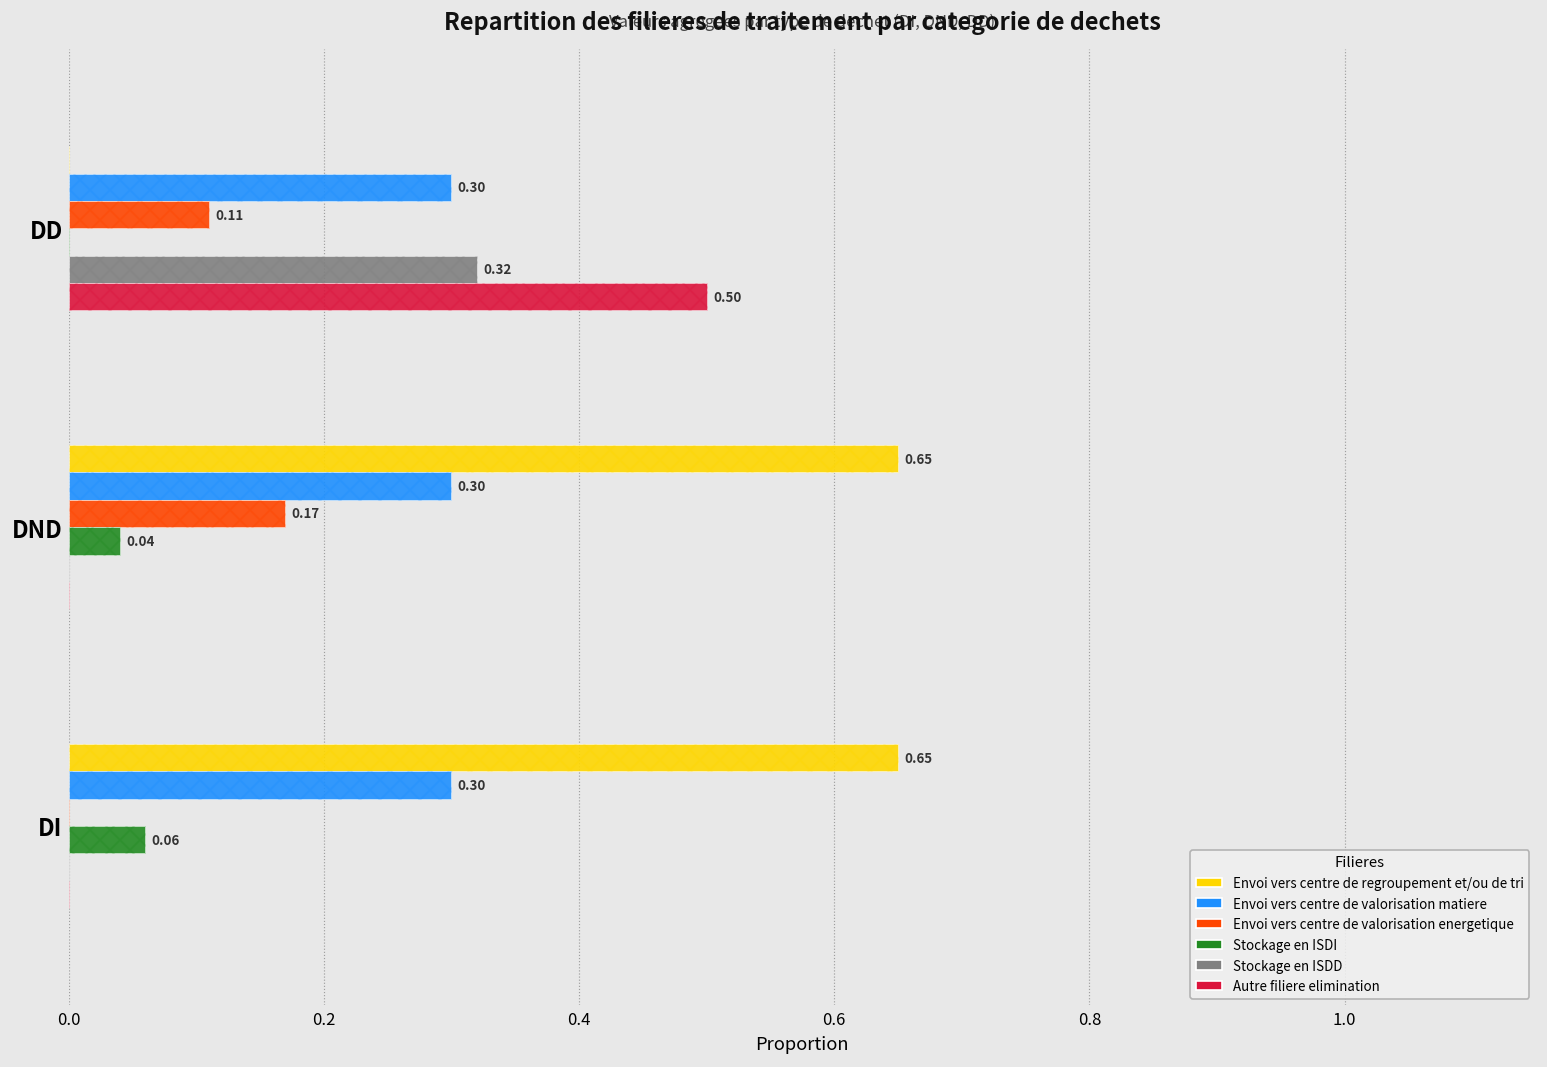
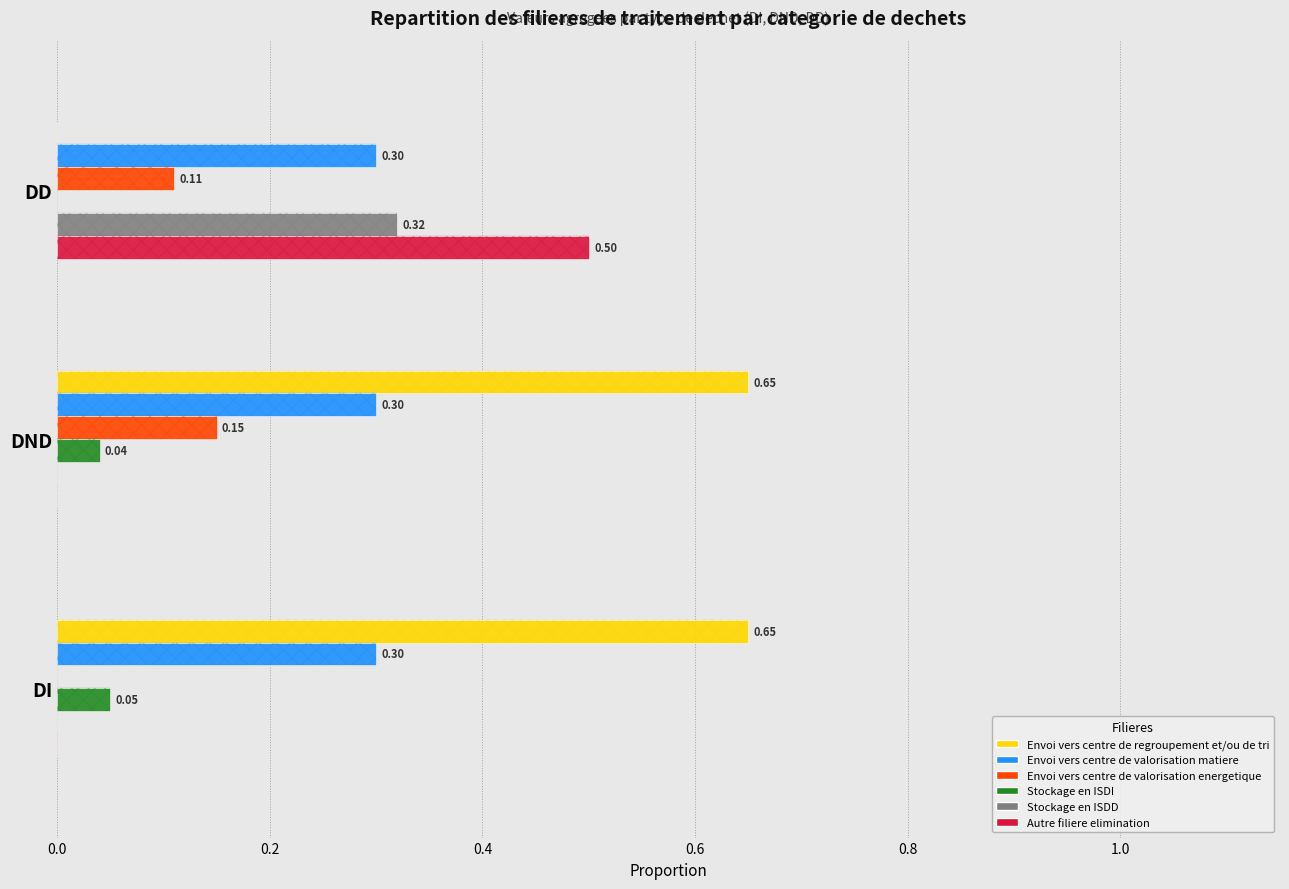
  {
    "Envoi vers centre de regroupement et/ou de tri": {
      "DND": 0.65,
      "DI": 0.65
    },
    "Envoi vers centre de valorisation matiere": {
      "DD": 0.30,
      "DND": 0.30,
      "DI": 0.30
    },
    "Envoi vers centre de valorisation energetique": {
      "DD": 0.11,
-     "DND": 0.17
+     "DND": 0.15
    },
    "Stockage en ISDI": {
      "DND": 0.04,
-     "DI": 0.06
+     "DI": 0.05
    },
    "Stockage en ISDD": {
      "DD": 0.32
    },
    "Autre filiere elimination": {
      "DD": 0.50
    }
  }
